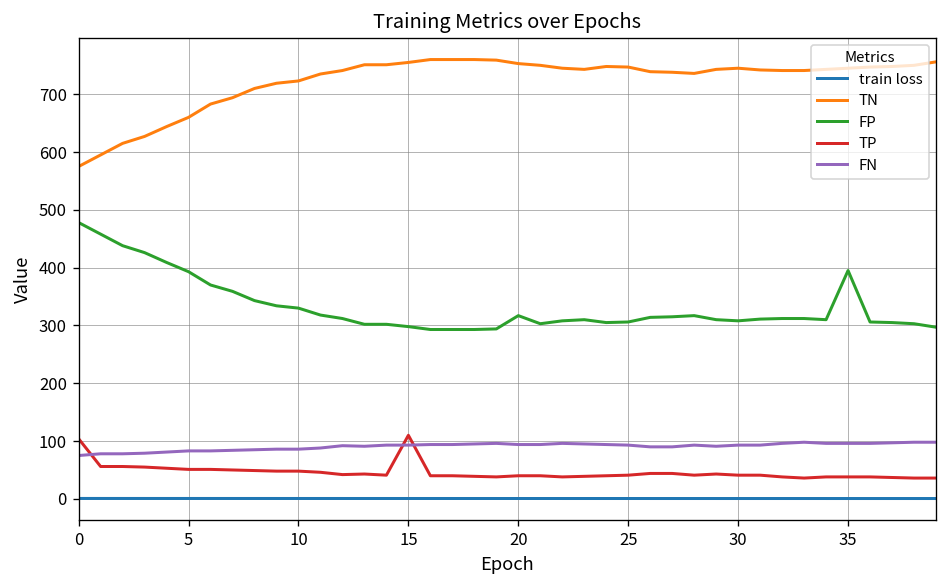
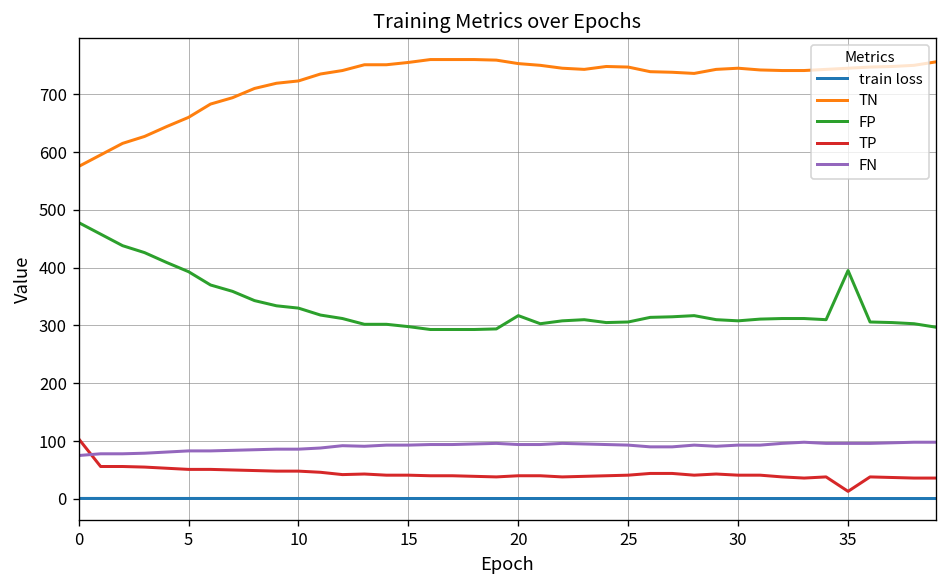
  {
    "train loss": {
      "0": 0,
      "5": 0,
      "10": 0,
      "15": 0,
      "20": 0,
      "25": 0,
      "30": 0,
      "35": 0
    },
    "TN": {
      "0": 580,
      "5": 660,
      "10": 720,
      "15": 760,
      "20": 750,
      "25": 750,
      "30": 750
    },
    "FP": {
      "0": 480,
      "5": 390,
      "10": 330,
      "15": 300,
      "20": 320,
      "25": 310,
      "30": 310,
      "35": 400
    },
    "TP": {
      "0": 100,
      "5": 50,
      "10": 50,
-     "15": 110,
+     "15": 40,
      "20": 40,
      "25": 40,
      "30": 40,
-     "35": 40
+     "35": 10
    },
    "FN": {
      "0": 80,
      "5": 80,
      "10": 90,
      "15": 90,
      "20": 90,
      "25": 90,
      "30": 90,
      "35": 100
    }
  }
